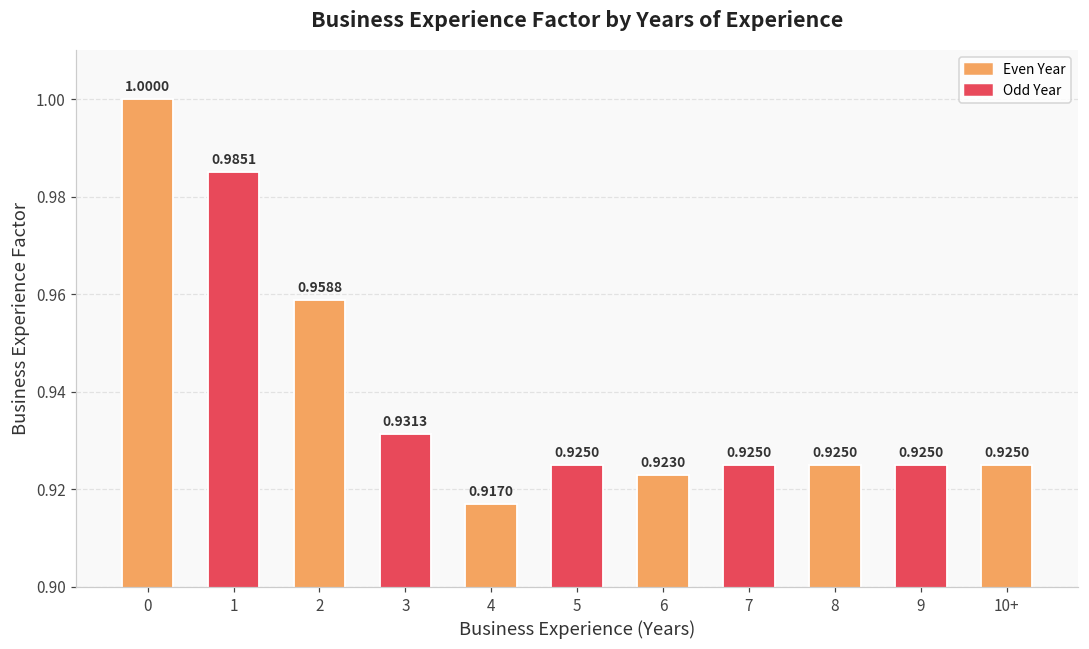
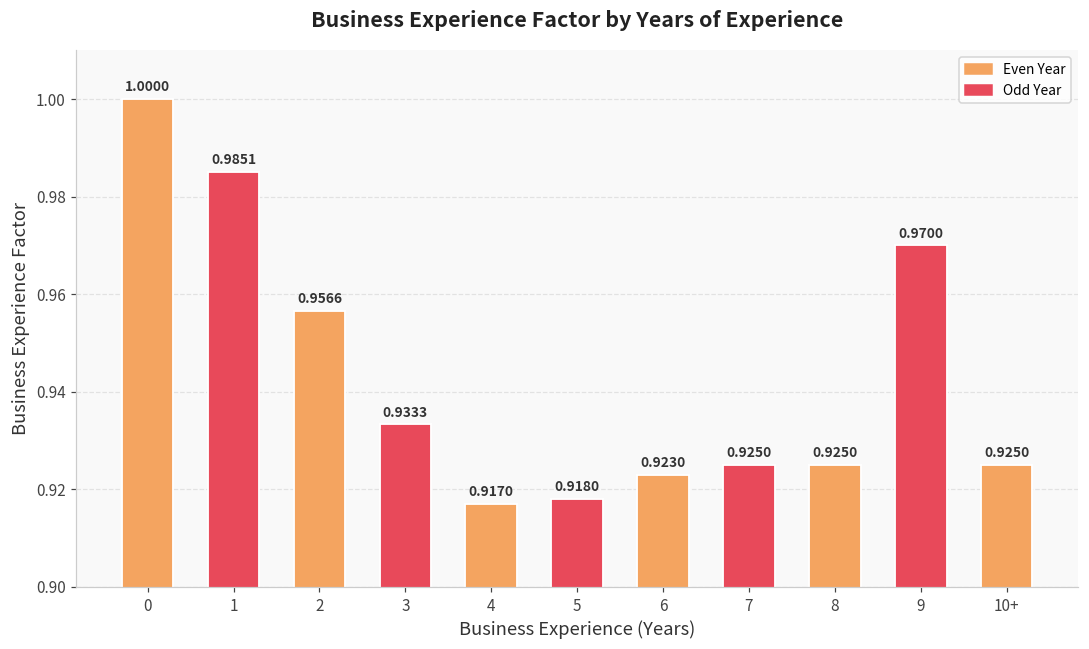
  {
    "0": 1.0000,
    "1": 0.9851,
-   "2": 0.9588,
-   "3": 0.9313,
+   "2": 0.9566,
+   "3": 0.9333,
    "4": 0.9170,
-   "5": 0.9250,
+   "5": 0.9180,
    "6": 0.9230,
    "7": 0.9250,
    "8": 0.9250,
-   "9": 0.9250,
+   "9": 0.9700,
    "10+": 0.9250
  }
